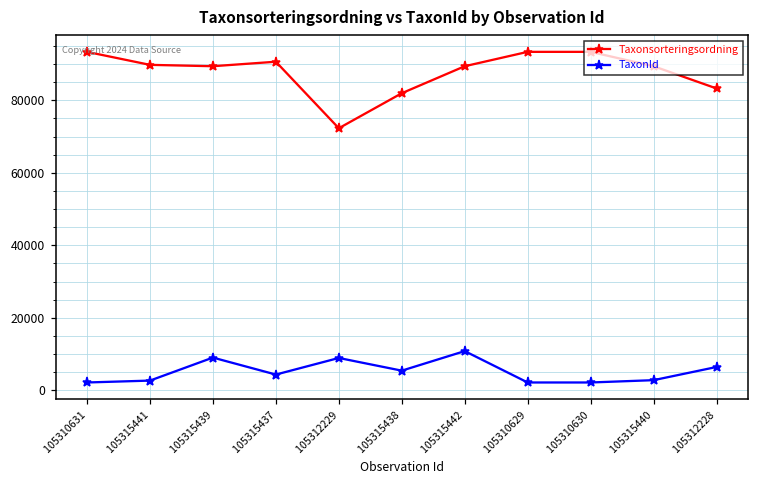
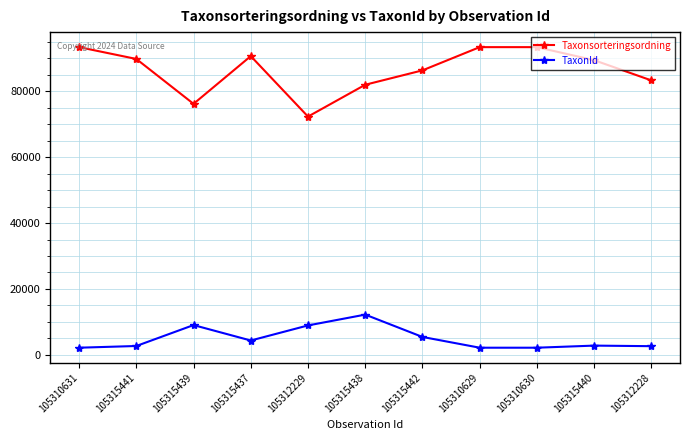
  {
    "Taxonsorteringsordning": {
      "105315441": 90000,
-     "105315439": 89000,
+     "105315439": 76000,
      "105315437": 91000,
      "105312229": 72000,
      "105315438": 82000,
-     "105315442": 89000,
+     "105315442": 86000,
      "105310629": 93000,
      "105312228": 83000
    },
    "TaxonId": {
      "105310631": 2000,
      "105315441": 3000,
      "105315439": 9000,
      "105315437": 4000,
      "105312229": 9000,
-     "105315438": 5000,
-     "105315442": 11000,
+     "105315438": 12000,
+     "105315442": 5000,
      "105310629": 2000,
      "105310630": 2000,
      "105315440": 3000,
-     "105312228": 6000
+     "105312228": 3000
    }
  }
